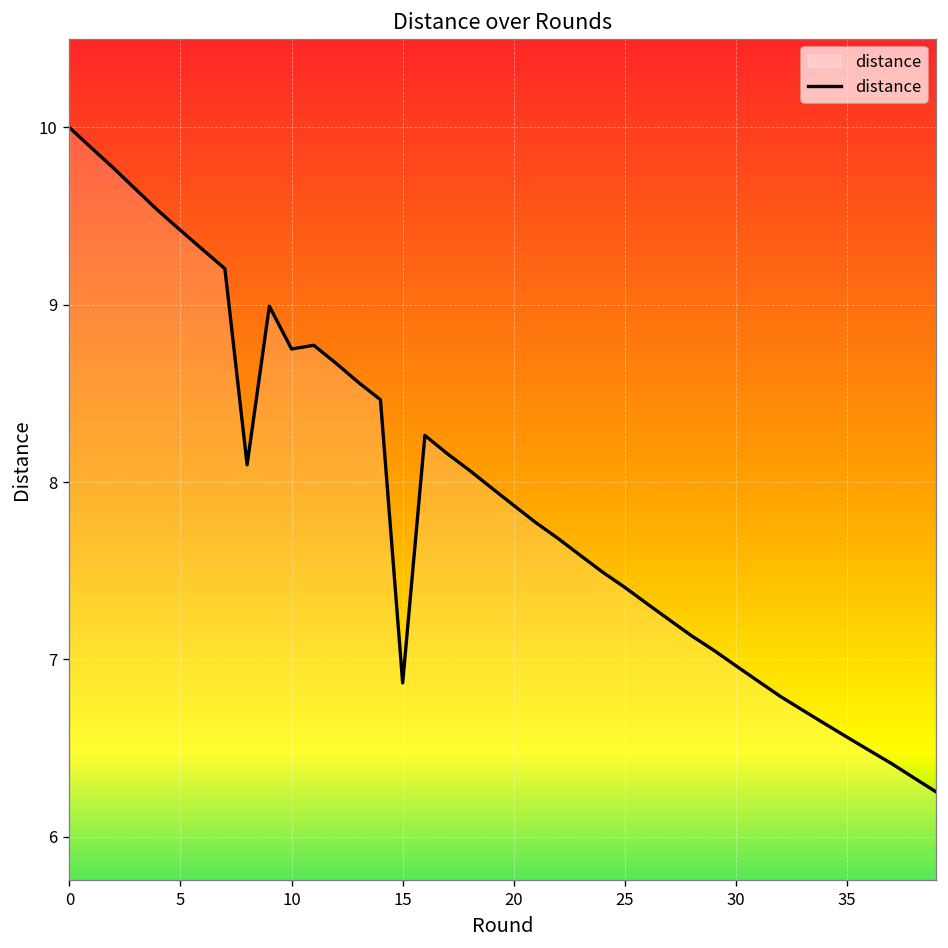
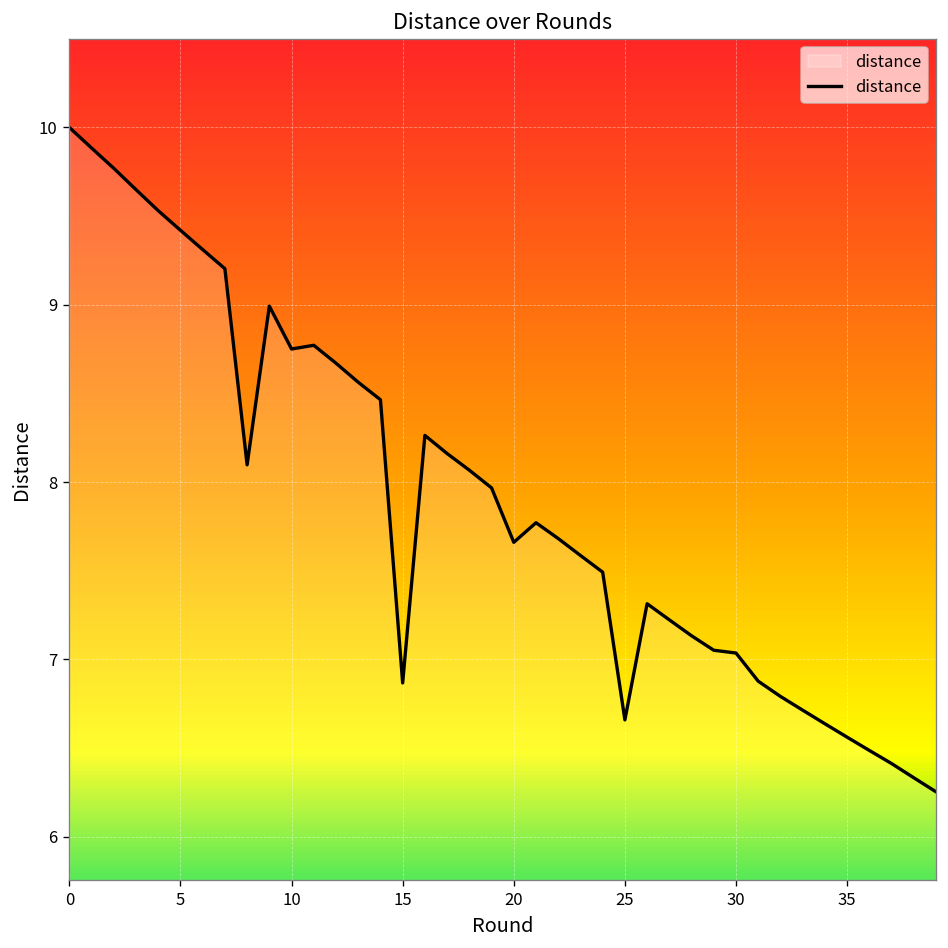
  {
    "0": 10.00,
    "5": 9.42,
    "10": 8.75,
    "15": 6.87,
-   "20": 7.87,
-   "25": 7.41,
-   "30": 6.96,
+   "20": 7.66,
+   "25": 6.66,
+   "30": 7.04,
    "35": 6.56
  }
